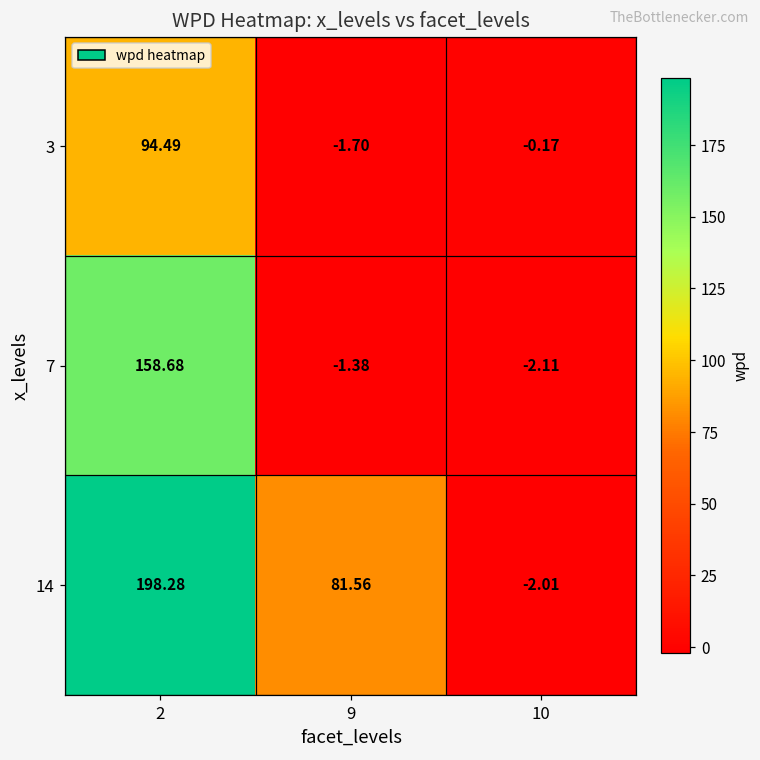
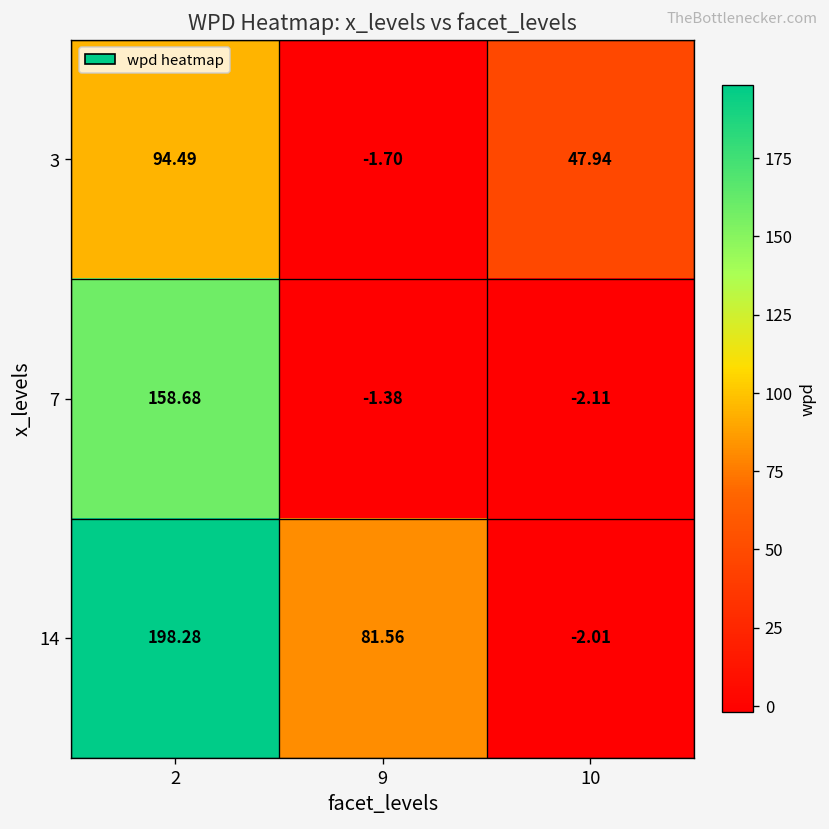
  {
    "3": {
      "2": 94.49,
      "9": -1.70,
-     "10": -0.17
+     "10": 47.94
    },
    "7": {
      "2": 158.68,
      "9": -1.38,
      "10": -2.11
    },
    "14": {
      "2": 198.28,
      "9": 81.56,
      "10": -2.01
    }
  }
